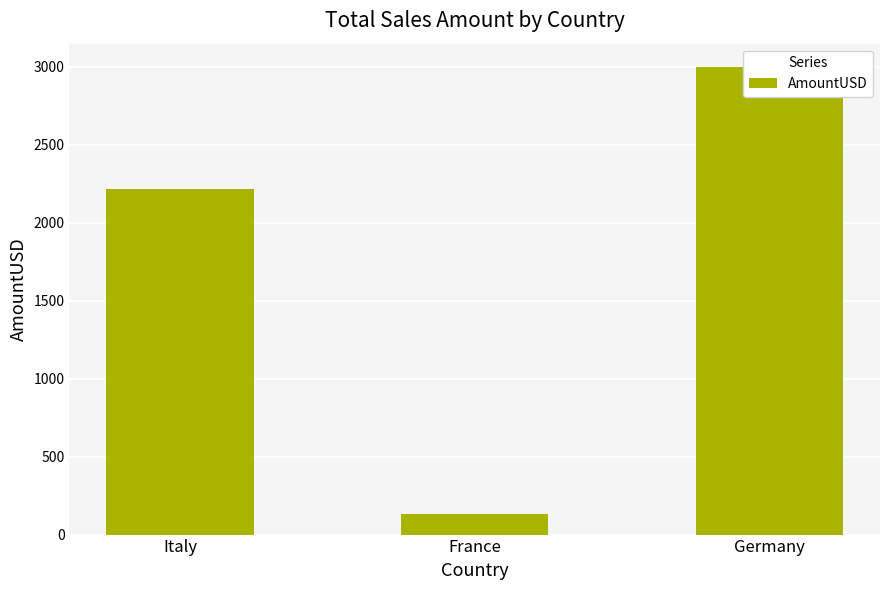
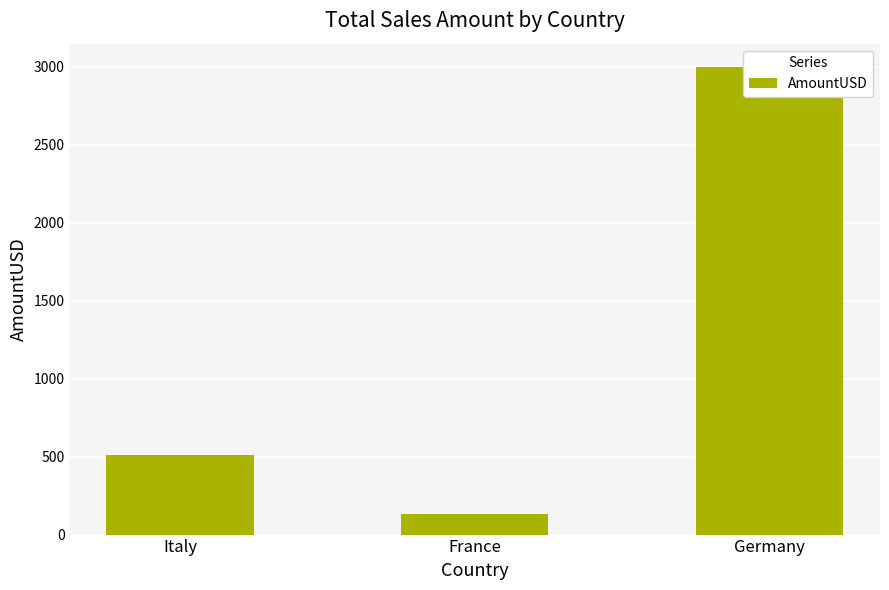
  {
-   "Italy": 2220,
+   "Italy": 510,
    "France": 140
  }
